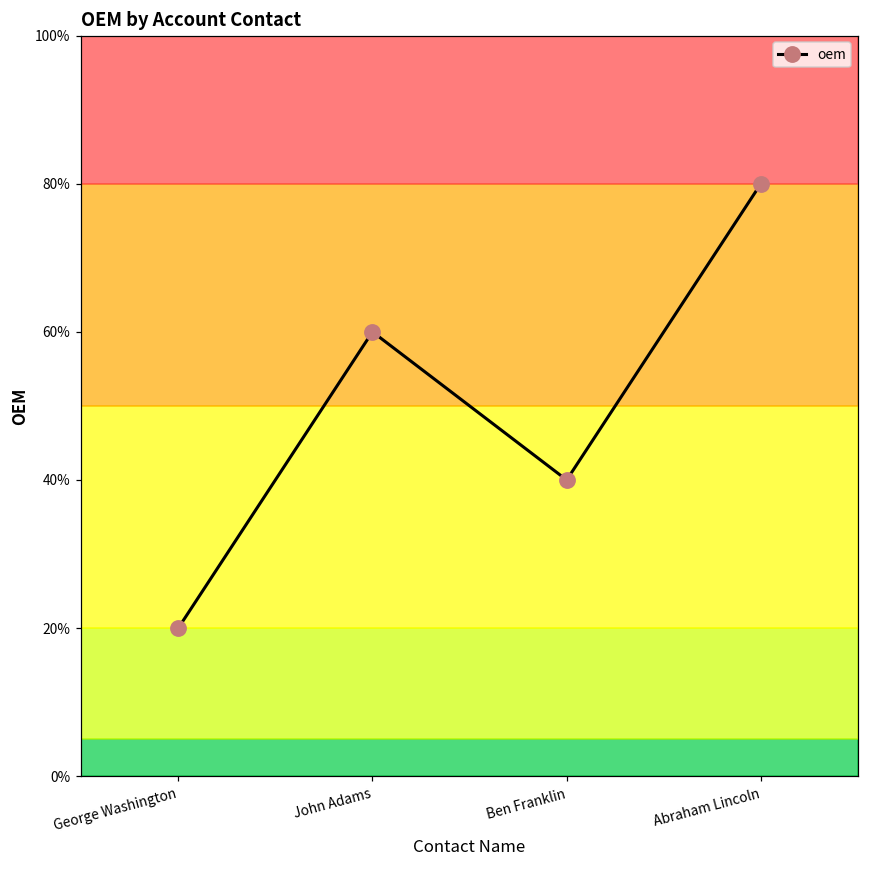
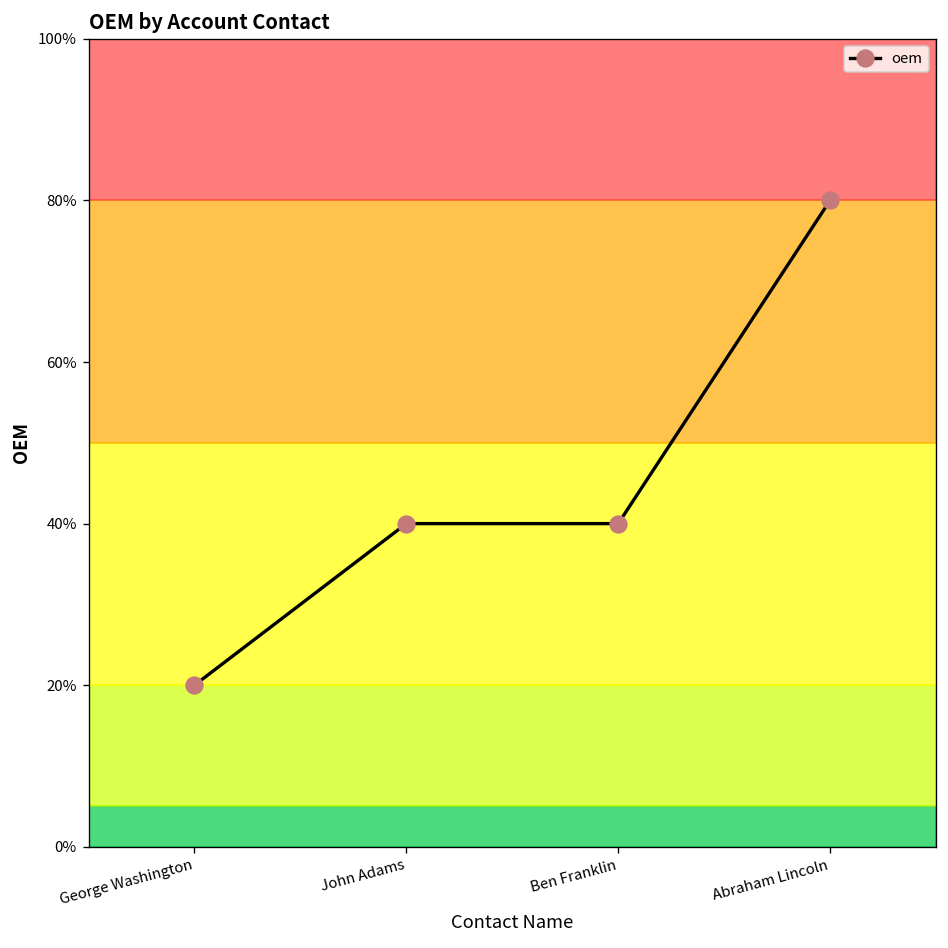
  {
    "George Washington": "20%",
-   "John Adams": "60%",
+   "John Adams": "40%",
    "Ben Franklin": "40%",
    "Abraham Lincoln": "80%"
  }
